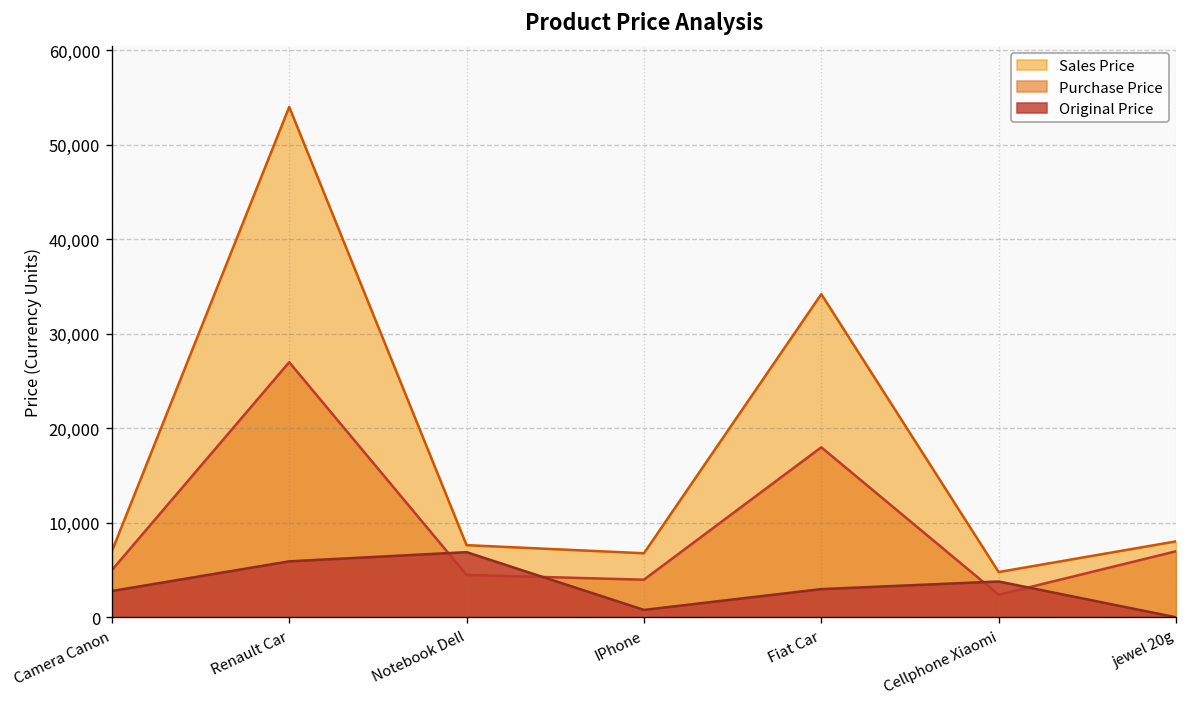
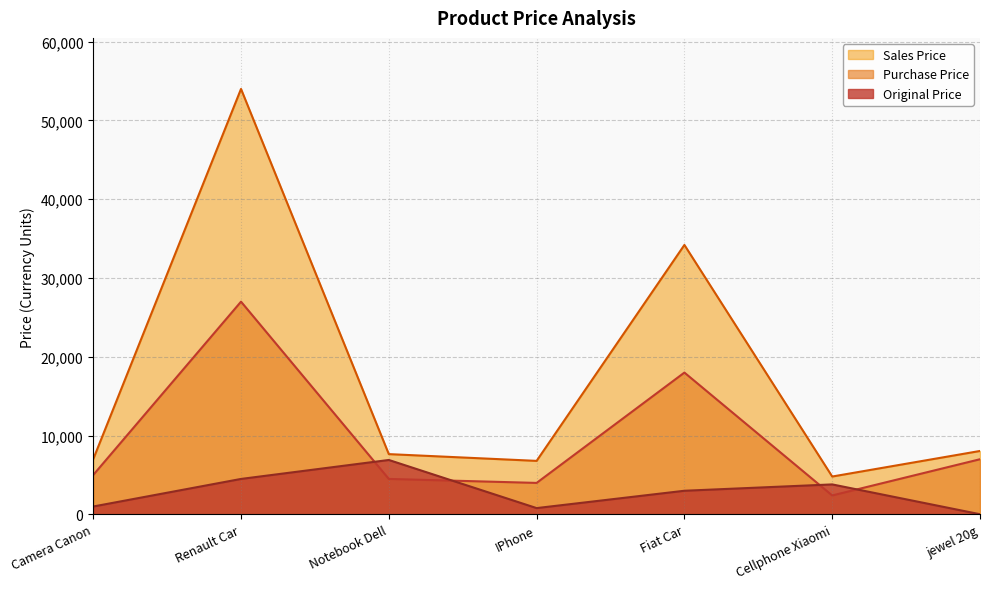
  {
    "Original Price": {
-     "Camera Canon": "3,000",
-     "Renault Car": "6,000",
+     "Camera Canon": "1,000",
+     "Renault Car": "5,000",
      "Notebook Dell": "7,000",
      "IPhone": "1,000",
      "Fiat Car": "3,000",
      "Cellphone Xiaomi": "4,000",
      "jewel 20g": "0"
    }
  }
